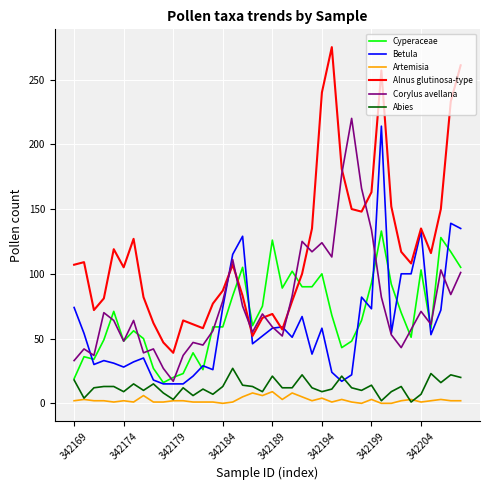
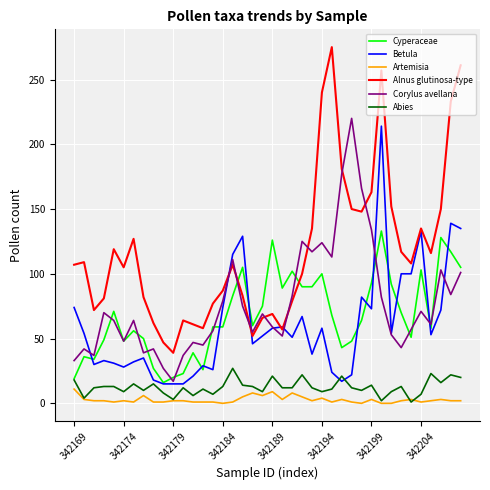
  {
    "Cyperaceae": {
      "342179": 20,
      "342184": 59,
      "342189": 126,
      "342194": 100,
      "342199": 93,
      "342204": 103
    },
    "Betula": {
      "342169": 74,
      "342174": 28,
      "342179": 15,
      "342184": 74,
      "342194": 58,
      "342199": 73,
      "342204": 133
    },
    "Artemisia": {
-     "342169": 2,
+     "342169": 11,
      "342174": 2,
      "342184": 0,
      "342189": 9,
      "342194": 4,
      "342199": 3,
      "342204": 1
    },
    "Alnus glutinosa-type": {
      "342169": 107,
      "342174": 105,
      "342179": 39,
      "342184": 87,
      "342189": 69,
      "342194": 240,
      "342199": 163,
      "342204": 135
    },
    "Corylus avellana": {
      "342169": 33,
      "342179": 17,
      "342184": 79,
      "342194": 124,
      "342199": 134,
      "342204": 71
    },
    "Abies": {
      "342174": 9,
      "342184": 13,
      "342189": 21,
      "342194": 9,
      "342199": 14,
      "342204": 7
    }
  }
